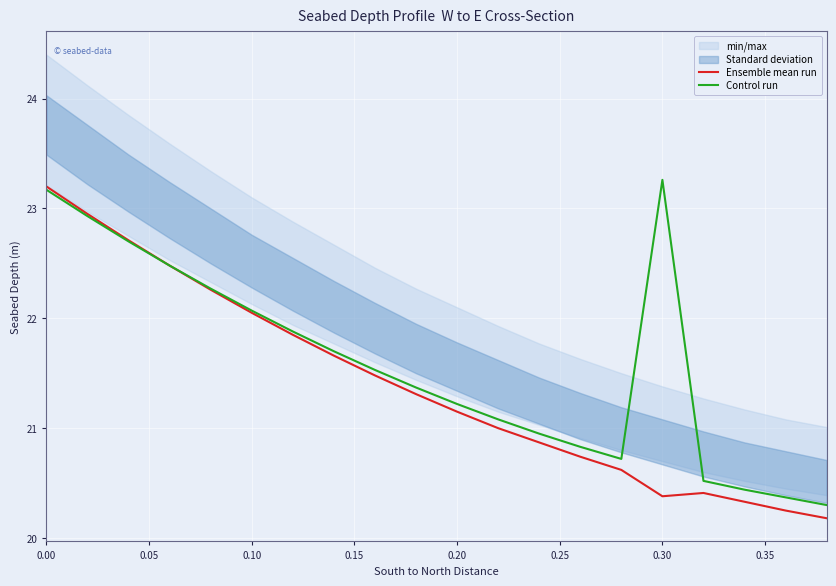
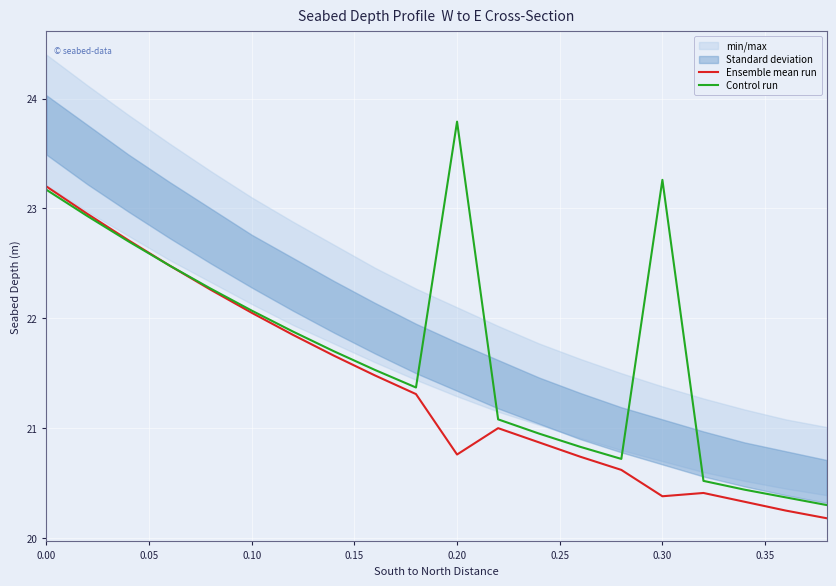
  {
    "Ensemble mean run": {
      "0.00": 23.20,
-     "0.20": 21.15,
+     "0.20": 20.76,
      "0.30": 20.38
    },
    "Control run": {
      "0.00": 23.17,
-     "0.20": 21.22,
+     "0.20": 23.79,
      "0.30": 23.26
    }
  }
